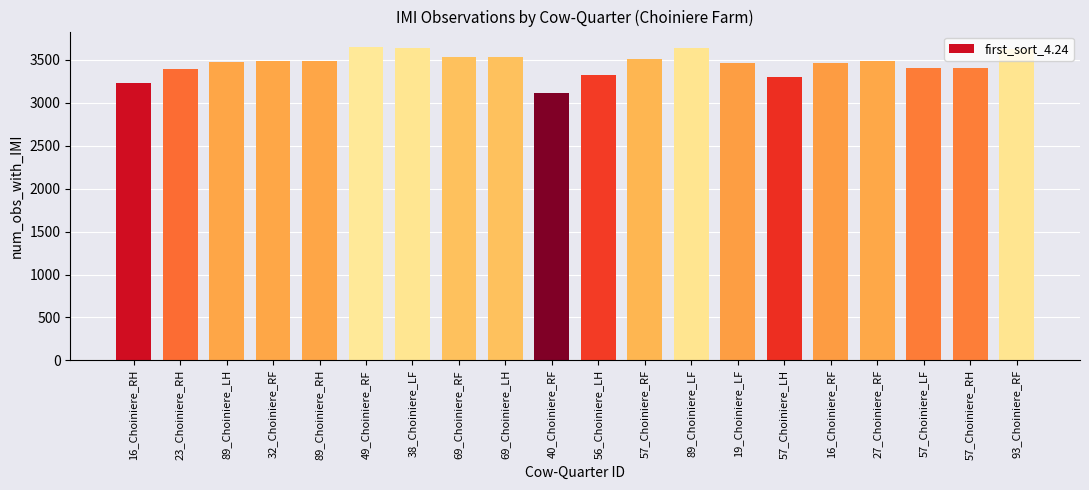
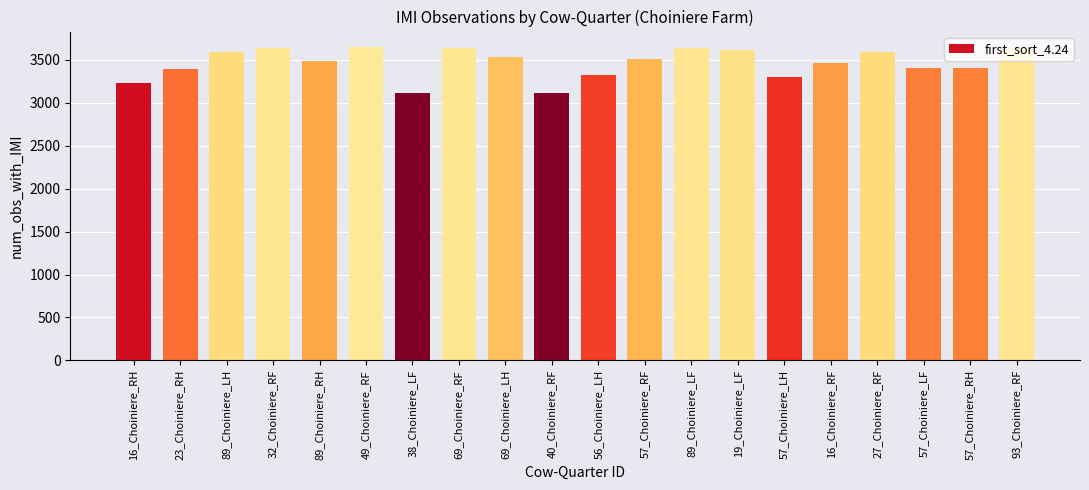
  {
    "16_Choiniere_RH": 3200,
    "23_Choiniere_RH": 3400,
-   "89_Choiniere_LH": 3500,
-   "32_Choiniere_RF": 3500,
+   "89_Choiniere_LH": 3600,
+   "32_Choiniere_RF": 3600,
    "89_Choiniere_RH": 3500,
    "49_Choiniere_RF": 3600,
-   "38_Choiniere_LF": 3600,
-   "69_Choiniere_RF": 3500,
+   "38_Choiniere_LF": 3100,
+   "69_Choiniere_RF": 3600,
    "69_Choiniere_LH": 3500,
    "40_Choiniere_RF": 3100,
    "56_Choiniere_LH": 3300,
    "57_Choiniere_RF": 3500,
    "89_Choiniere_LF": 3600,
-   "19_Choiniere_LF": 3500,
+   "19_Choiniere_LF": 3600,
    "57_Choiniere_LH": 3300,
    "16_Choiniere_RF": 3500,
-   "27_Choiniere_RF": 3500,
+   "27_Choiniere_RF": 3600,
    "57_Choiniere_LF": 3400,
    "57_Choiniere_RH": 3400
  }
